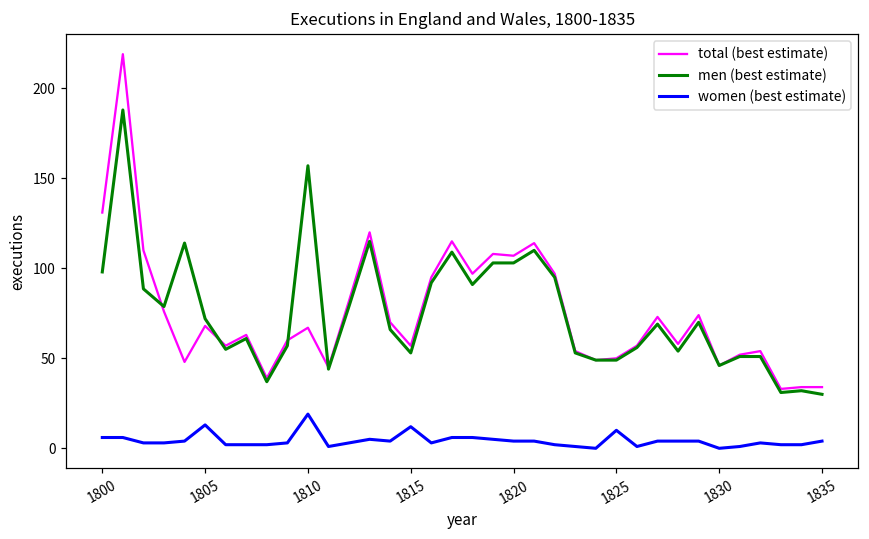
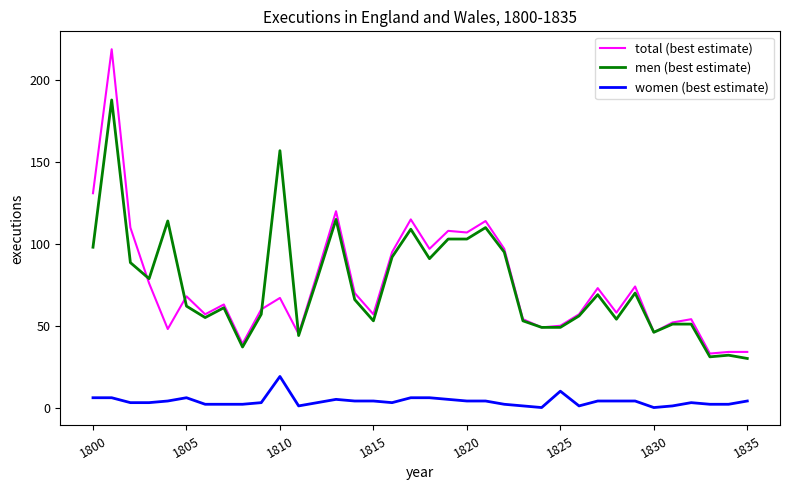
  {
    "total (best estimate)": {
      "1800": 131,
      "1805": 68,
      "1810": 67,
      "1815": 57,
      "1820": 107,
      "1835": 34
    },
    "men (best estimate)": {
      "1800": 98,
-     "1805": 72,
+     "1805": 62,
      "1810": 157,
      "1815": 53,
      "1820": 103,
      "1835": 30
    },
    "women (best estimate)": {
      "1800": 6,
-     "1805": 13,
+     "1805": 6,
      "1810": 19,
-     "1815": 12,
+     "1815": 4,
      "1820": 4,
      "1825": 10,
      "1830": 0,
      "1835": 4
    }
  }
